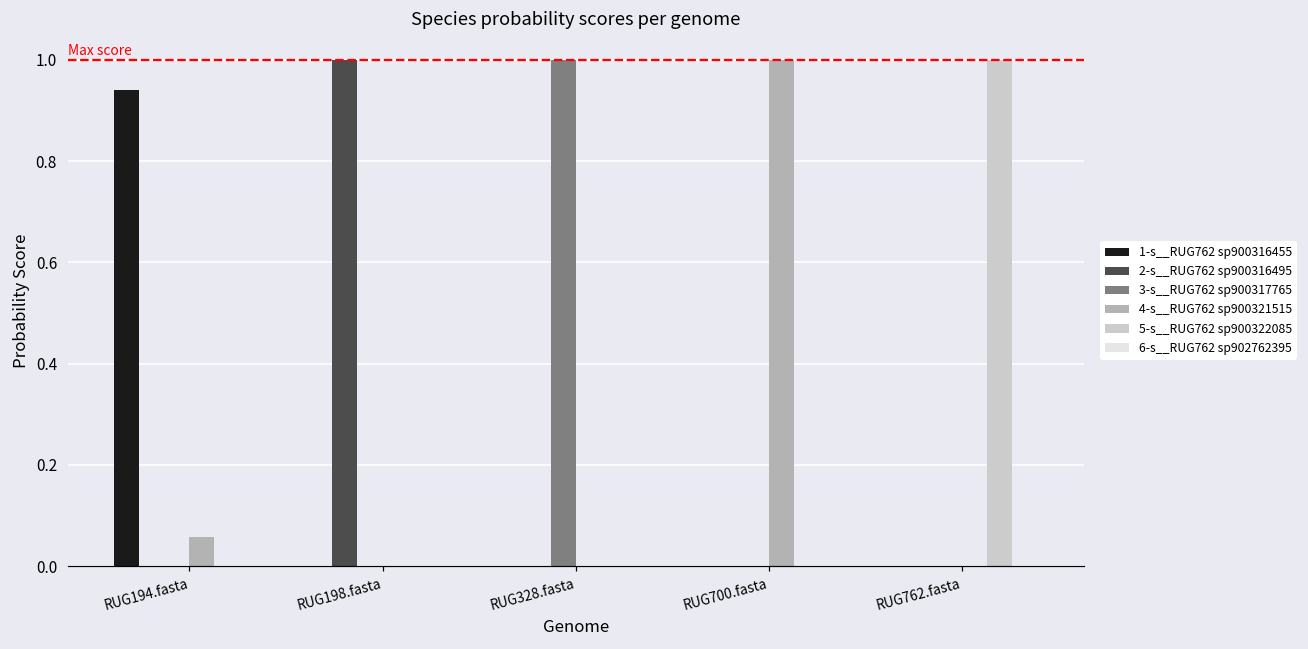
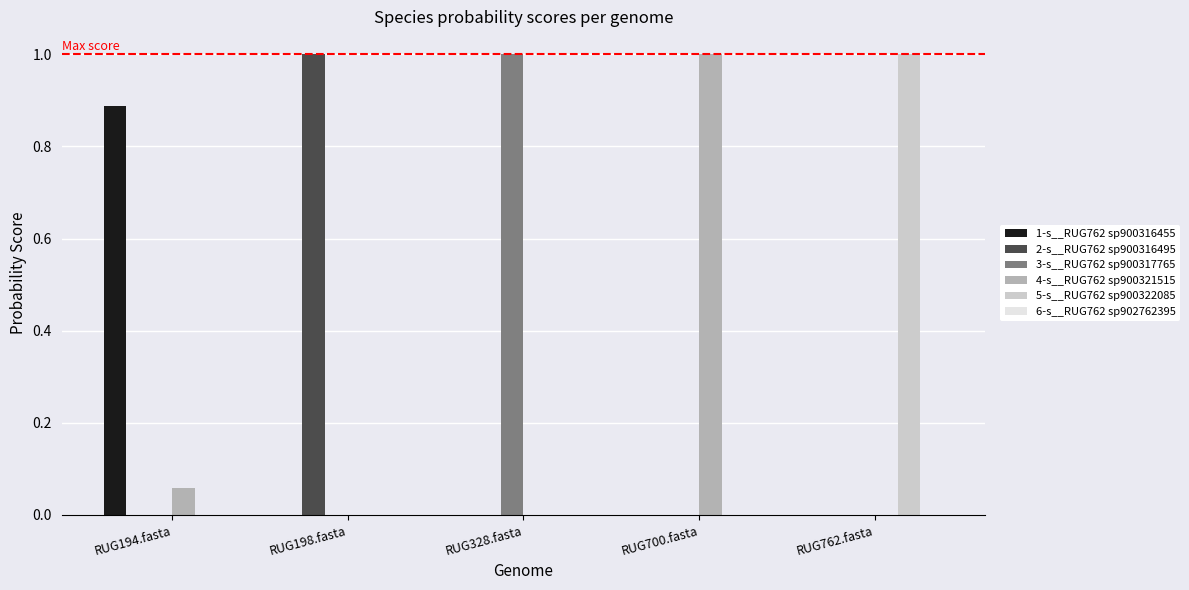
  {
    "1-s__RUG762 sp900316455": {
-     "RUG194.fasta": 0.94,
+     "RUG194.fasta": 0.89,
      "RUG198.fasta": 0.00,
      "RUG328.fasta": 0.00,
      "RUG700.fasta": 0.00,
      "RUG762.fasta": 0.00
    },
    "2-s__RUG762 sp900316495": {
      "RUG198.fasta": 1.00,
      "RUG328.fasta": 0.00,
      "RUG700.fasta": 0.00,
      "RUG762.fasta": 0.00
    },
    "3-s__RUG762 sp900317765": {
      "RUG198.fasta": 0.00,
      "RUG328.fasta": 1.00,
      "RUG700.fasta": 0.00,
      "RUG762.fasta": 0.00
    }
  }
